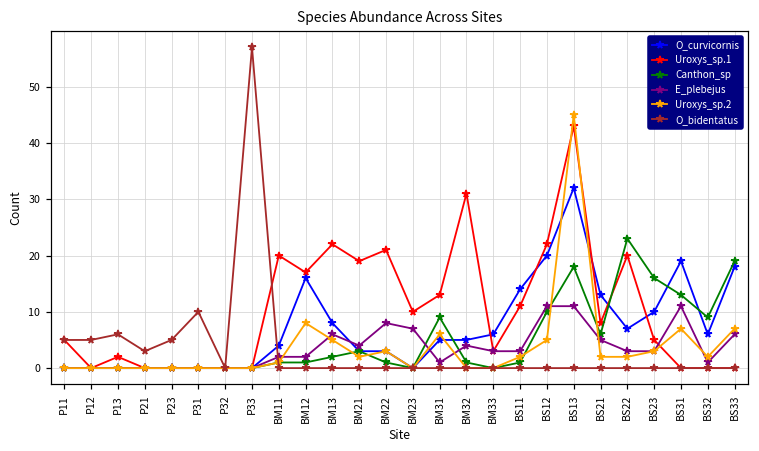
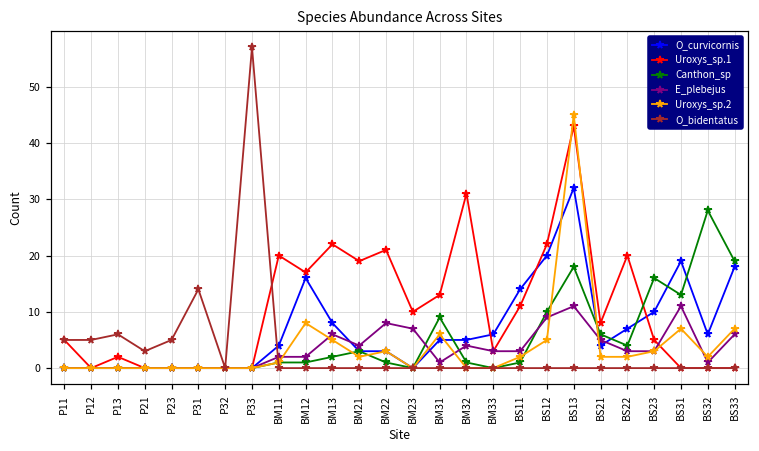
  {
    "O_curvicornis": {
      "BM11": 4,
      "BM12": 16,
      "BM13": 8,
      "BM31": 5,
      "BM32": 5,
      "BM33": 6,
      "BS11": 14,
      "BS12": 20,
      "BS13": 32,
-     "BS21": 13,
+     "BS21": 4,
      "BS22": 7,
      "BS23": 10,
      "BS31": 19,
      "BS32": 6,
      "BS33": 18
    },
    "Uroxys_sp.1": {
      "P13": 2,
      "BM11": 20,
      "BM12": 17,
      "BM13": 22,
      "BM21": 19,
      "BM22": 21,
      "BM23": 10,
      "BM31": 13,
      "BM32": 31,
      "BS11": 11,
      "BS12": 22,
      "BS13": 43,
      "BS21": 8,
      "BS22": 20,
      "BS23": 5
    },
    "Canthon_sp": {
      "BM12": 1,
      "BM13": 2,
      "BM22": 1,
      "BM31": 9,
      "BM32": 1,
      "BS11": 1,
      "BS12": 10,
      "BS13": 18,
      "BS21": 6,
-     "BS22": 23,
+     "BS22": 4,
      "BS23": 16,
      "BS31": 13,
-     "BS32": 9,
+     "BS32": 28,
      "BS33": 19
    },
    "E_plebejus": {
      "BM11": 2,
      "BM12": 2,
      "BM13": 6,
      "BM21": 4,
      "BM22": 8,
      "BM23": 7,
      "BM31": 1,
      "BM32": 4,
      "BS11": 3,
-     "BS12": 11,
+     "BS12": 9,
      "BS13": 11,
      "BS21": 5,
      "BS22": 3,
      "BS31": 11,
      "BS32": 1,
      "BS33": 6
    },
    "Uroxys_sp.2": {
      "BM12": 8,
      "BM13": 5,
      "BM21": 2,
      "BM31": 6,
      "BS11": 2,
      "BS12": 5,
      "BS13": 45,
      "BS21": 2,
      "BS22": 2,
      "BS31": 7,
      "BS32": 2,
      "BS33": 7
    },
    "O_bidentatus": {
      "P12": 5,
      "P13": 6,
      "P21": 3,
      "P23": 5,
-     "P31": 10,
+     "P31": 14,
      "P33": 57,
      "BM11": 0,
      "BM12": 0,
      "BM13": 0,
      "BM21": 0,
      "BM22": 0,
      "BM31": 0,
      "BS11": 0,
      "BS12": 0,
      "BS13": 0,
      "BS21": 0,
      "BS22": 0,
      "BS23": 0
    }
  }
